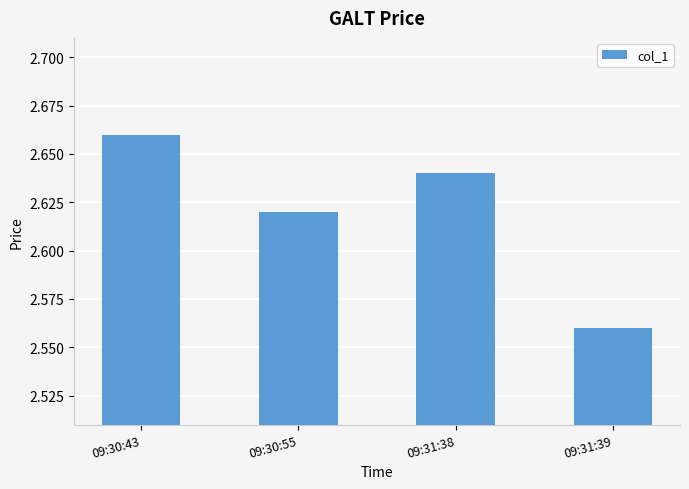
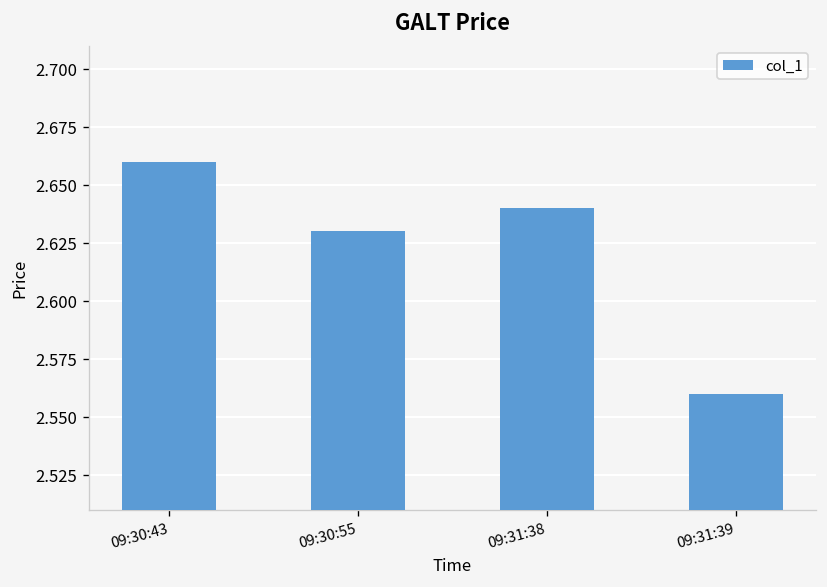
  {
    "09:30:43": 2.66,
-   "09:30:55": 2.62,
+   "09:30:55": 2.63,
    "09:31:38": 2.64,
    "09:31:39": 2.56
  }
